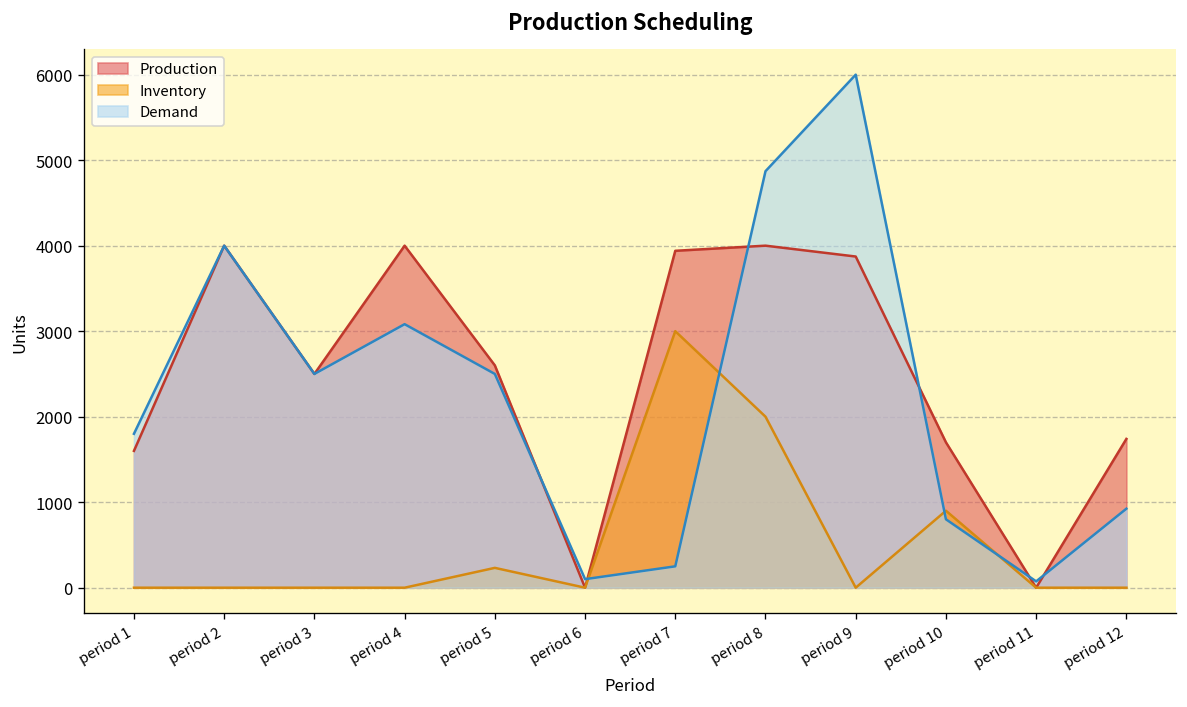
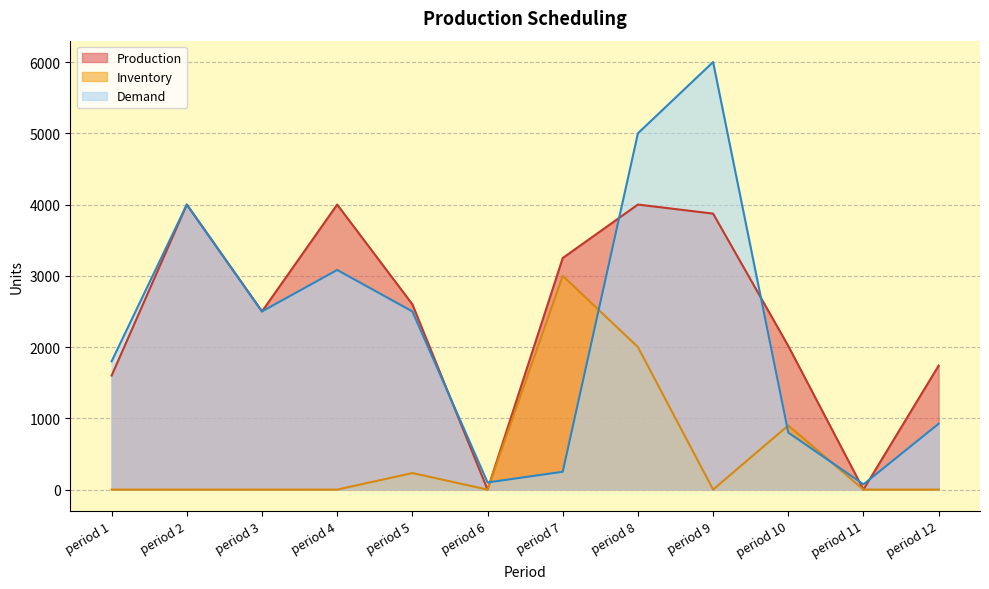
  {
    "Production": {
      "period 1": 1600,
      "period 4": 4000,
      "period 5": 2600,
-     "period 7": 3900,
+     "period 7": 3300,
      "period 8": 4000,
      "period 9": 3900,
-     "period 10": 1700,
+     "period 10": 2000,
      "period 12": 1700
    },
    "Inventory": {
      "period 1": 0,
      "period 2": 0,
      "period 3": 0,
      "period 4": 0,
      "period 5": 200,
      "period 7": 3000,
      "period 8": 2000,
      "period 9": 0,
      "period 10": 900,
      "period 12": 0
    },
    "Demand": {
      "period 1": 1800,
      "period 4": 3100,
      "period 5": 2500,
      "period 6": 100,
      "period 7": 300,
-     "period 8": 4900,
+     "period 8": 5000,
      "period 9": 6000,
      "period 10": 800,
      "period 11": 100,
      "period 12": 900
    }
  }
